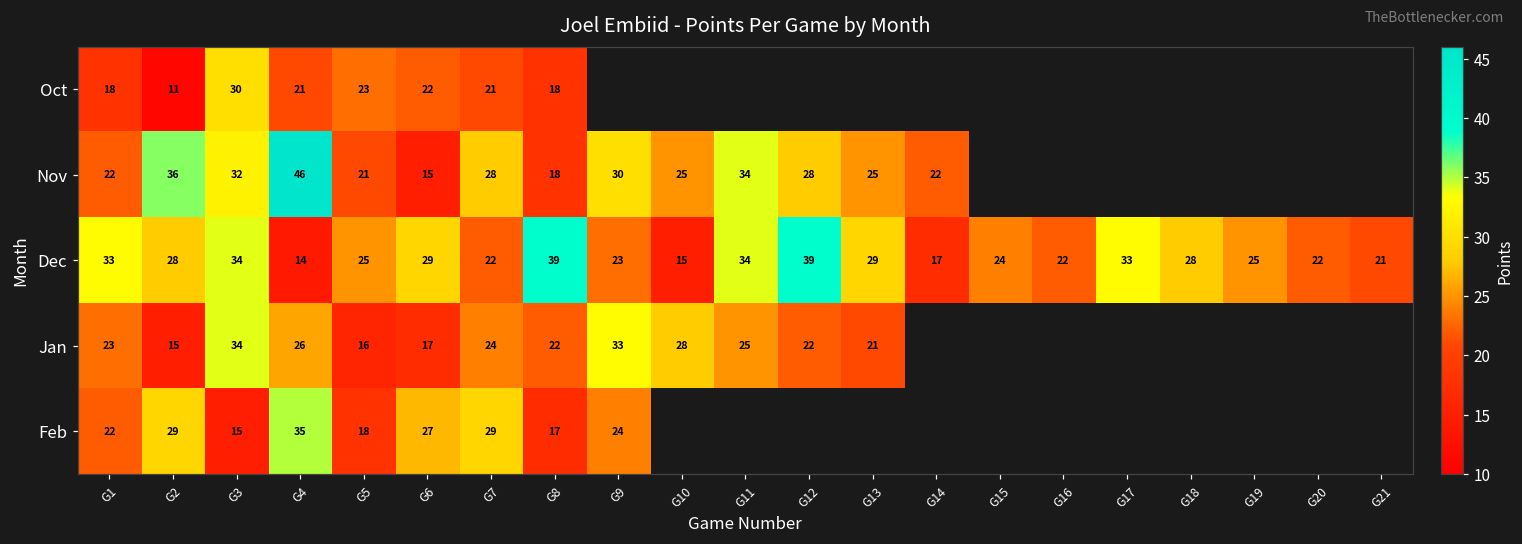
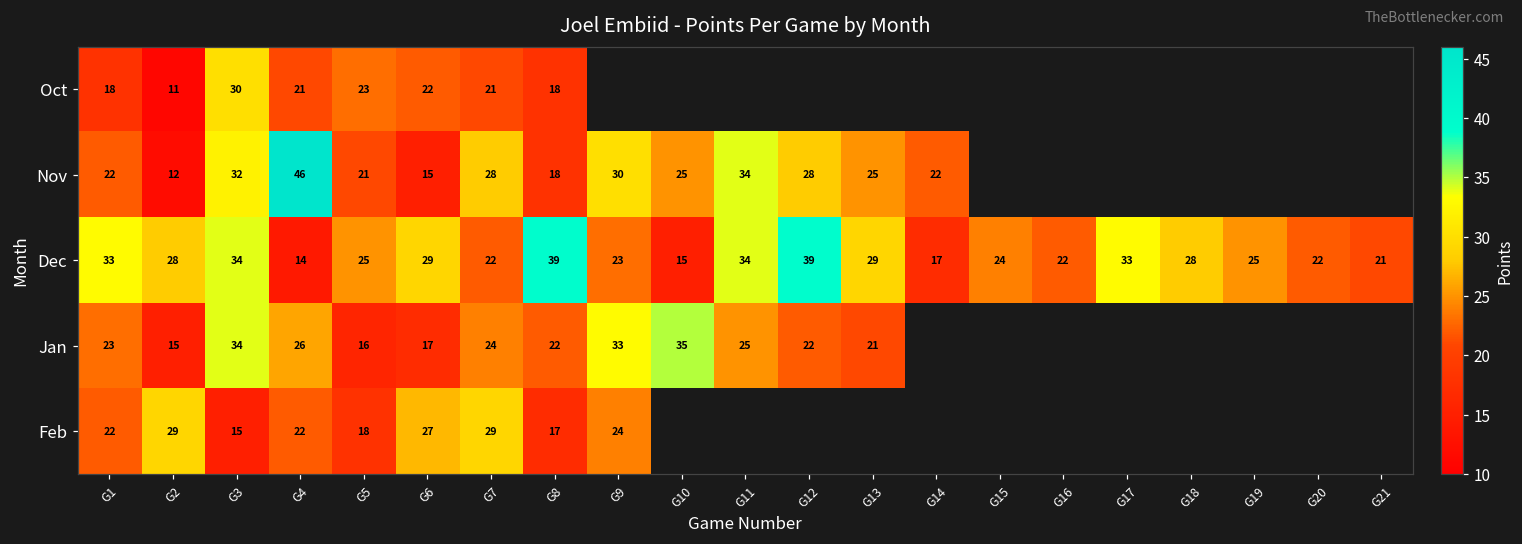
  {
    "Oct": {
      "G1": 18,
      "G2": 11,
      "G3": 30,
      "G4": 21,
      "G5": 23,
      "G6": 22,
      "G7": 21,
      "G8": 18
    },
    "Nov": {
      "G1": 22,
-     "G2": 36,
+     "G2": 12,
      "G3": 32,
      "G4": 46,
      "G5": 21,
      "G6": 15,
      "G7": 28,
      "G8": 18,
      "G9": 30,
      "G10": 25,
      "G11": 34,
      "G12": 28,
      "G13": 25,
      "G14": 22
    },
    "Dec": {
      "G1": 33,
      "G2": 28,
      "G3": 34,
      "G4": 14,
      "G5": 25,
      "G6": 29,
      "G7": 22,
      "G8": 39,
      "G9": 23,
      "G10": 15,
      "G11": 34,
      "G12": 39,
      "G13": 29,
      "G14": 17,
      "G15": 24,
      "G16": 22,
      "G17": 33,
      "G18": 28,
      "G19": 25,
      "G20": 22,
      "G21": 21
    },
    "Jan": {
      "G1": 23,
      "G2": 15,
      "G3": 34,
      "G4": 26,
      "G5": 16,
      "G6": 17,
      "G7": 24,
      "G8": 22,
      "G9": 33,
-     "G10": 28,
+     "G10": 35,
      "G11": 25,
      "G12": 22,
      "G13": 21
    },
    "Feb": {
      "G1": 22,
      "G2": 29,
      "G3": 15,
-     "G4": 35,
+     "G4": 22,
      "G5": 18,
      "G6": 27,
      "G7": 29,
      "G8": 17,
      "G9": 24
    }
  }
